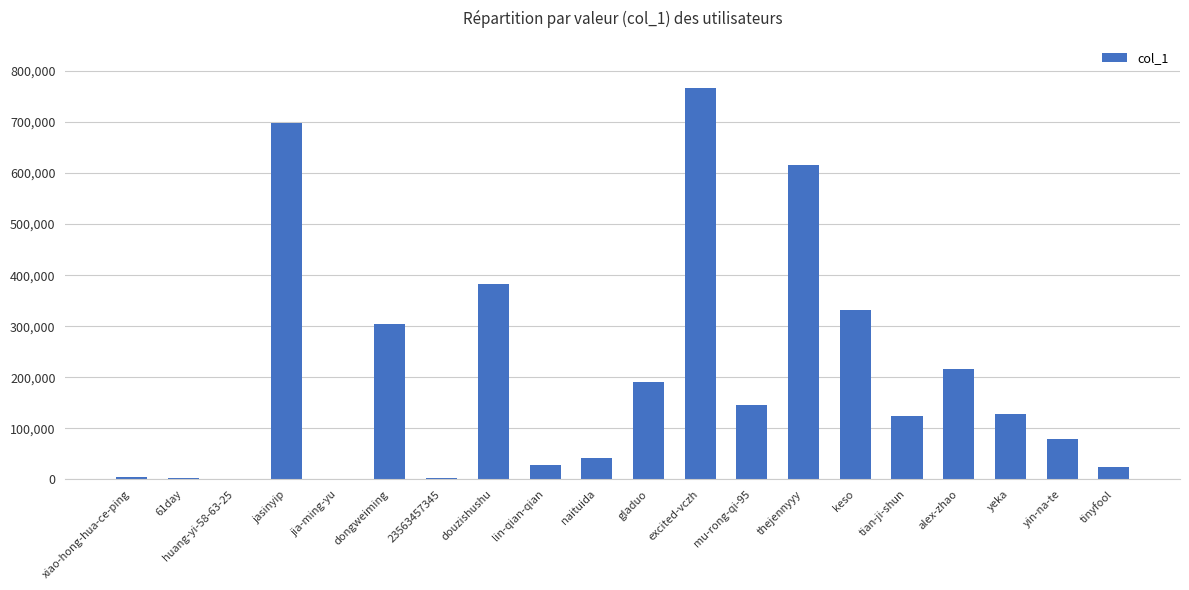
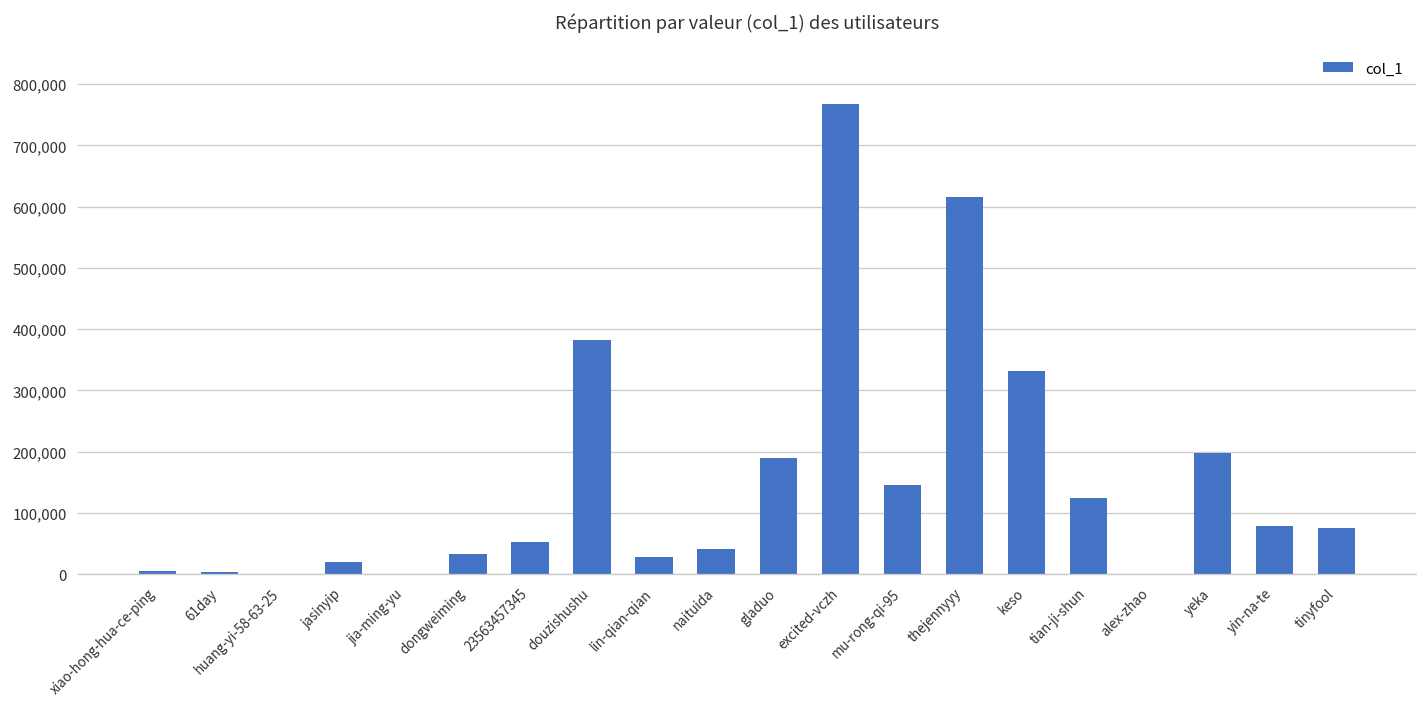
  {
-   "jasinyip": "700,000",
-   "dongweiming": "300,000",
-   "23563457345": "0",
+   "jasinyip": "20,000",
+   "dongweiming": "30,000",
+   "23563457345": "50,000",
    "douzishushu": "380,000",
    "lin-qian-qian": "30,000",
    "naituida": "40,000",
    "gladuo": "190,000",
    "excited-vczh": "770,000",
    "mu-rong-qi-95": "150,000",
    "thejennyyy": "620,000",
    "keso": "330,000",
    "tian-ji-shun": "120,000",
-   "alex-zhao": "220,000",
-   "yeka": "130,000",
+   "alex-zhao": "0",
+   "yeka": "200,000",
    "yin-na-te": "80,000",
-   "tinyfool": "30,000"
+   "tinyfool": "80,000"
  }
